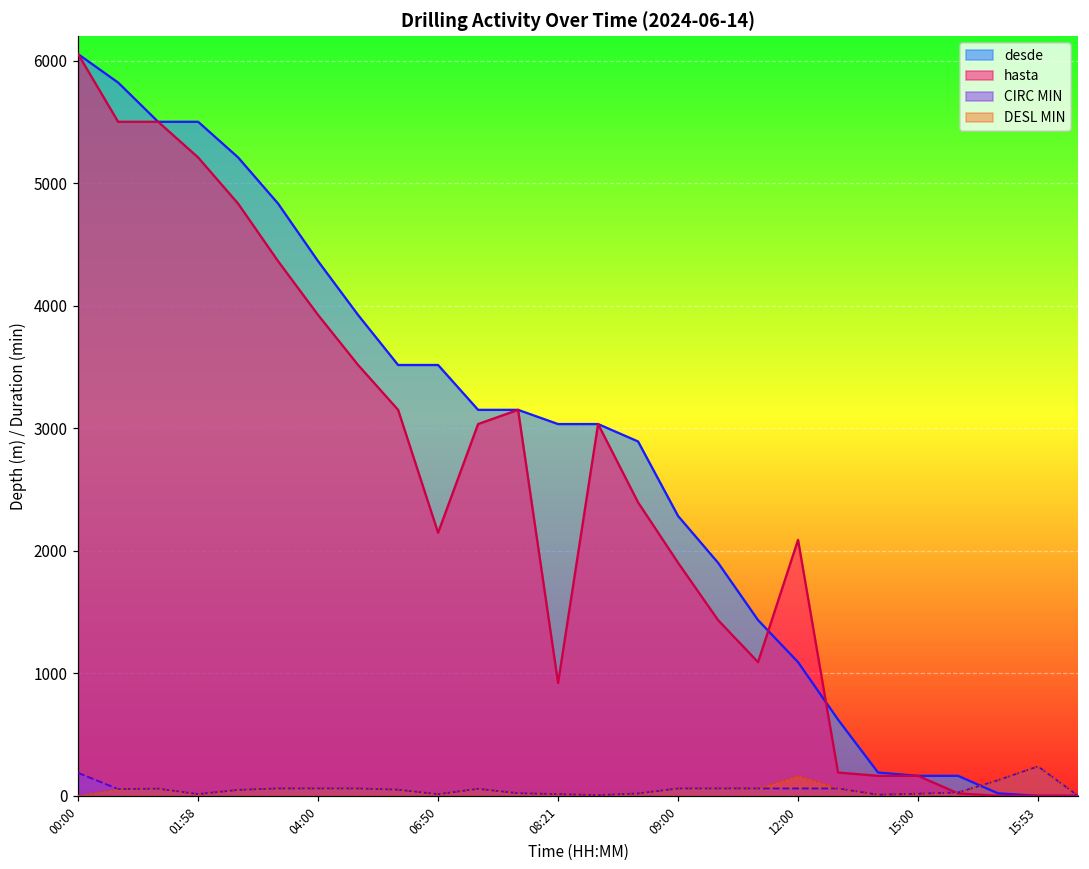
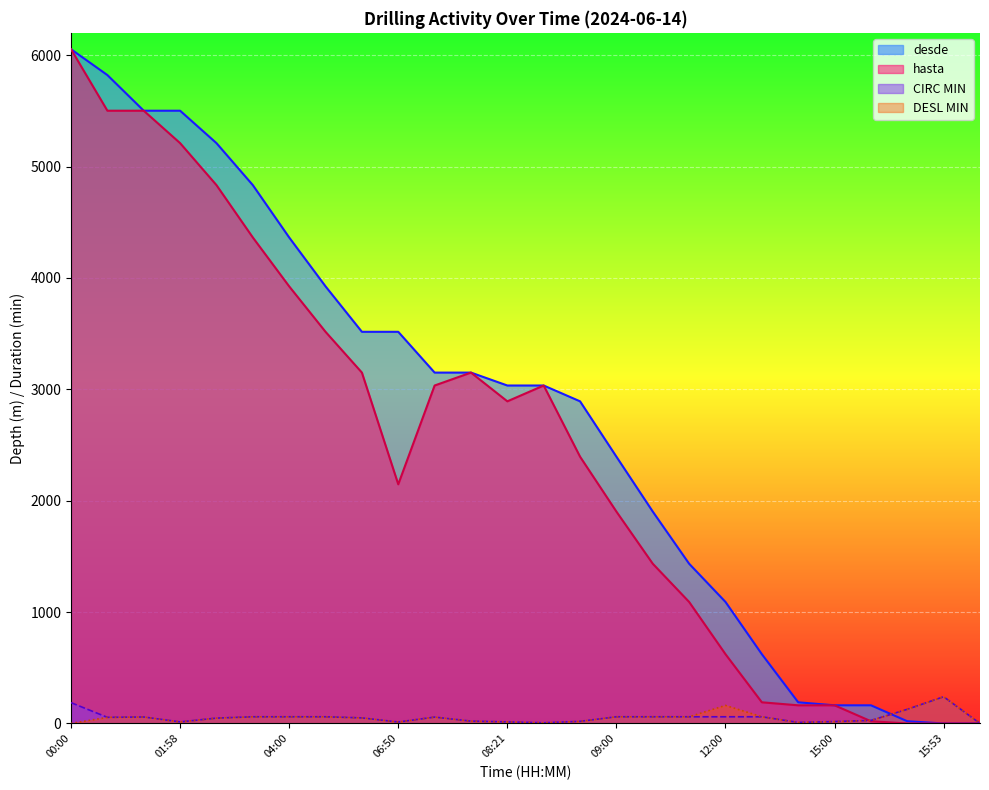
  {
    "desde": {
      "01:58": 5500,
      "04:00": 4360,
      "06:50": 3520,
      "08:21": 3030,
-     "09:00": 2280,
+     "09:00": 2400,
      "12:00": 1090
    },
    "hasta": {
      "01:58": 5210,
      "04:00": 3920,
      "06:50": 2150,
-     "08:21": 920,
+     "08:21": 2890,
      "09:00": 1900,
-     "12:00": 2090
+     "12:00": 620
    },
    "CIRC MIN": {
      "00:00": 190,
      "12:00": 60
    },
    "DESL MIN": {
      "00:00": 0,
      "12:00": 160
    }
  }
